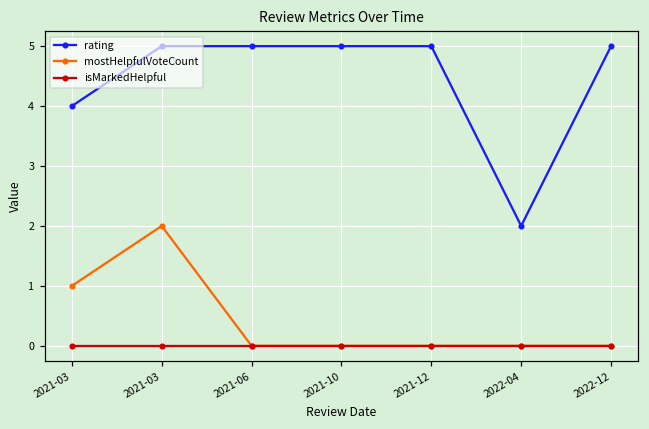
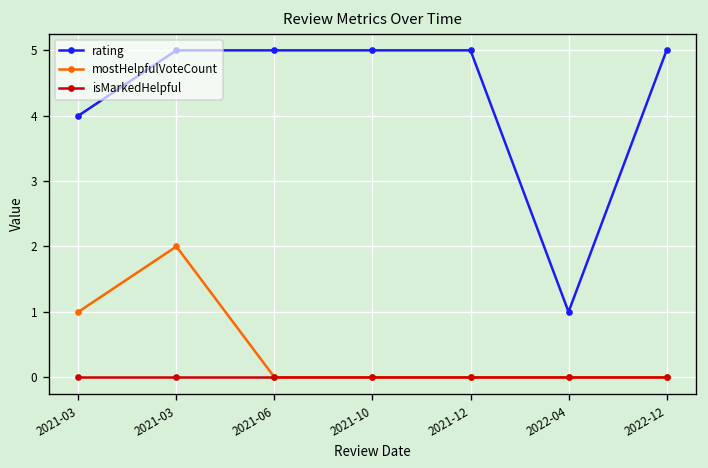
  {
    "rating": {
      "2021-06": 5,
      "2021-10": 5,
      "2021-12": 5,
-     "2022-04": 2,
+     "2022-04": 1,
      "2022-12": 5
    }
  }
